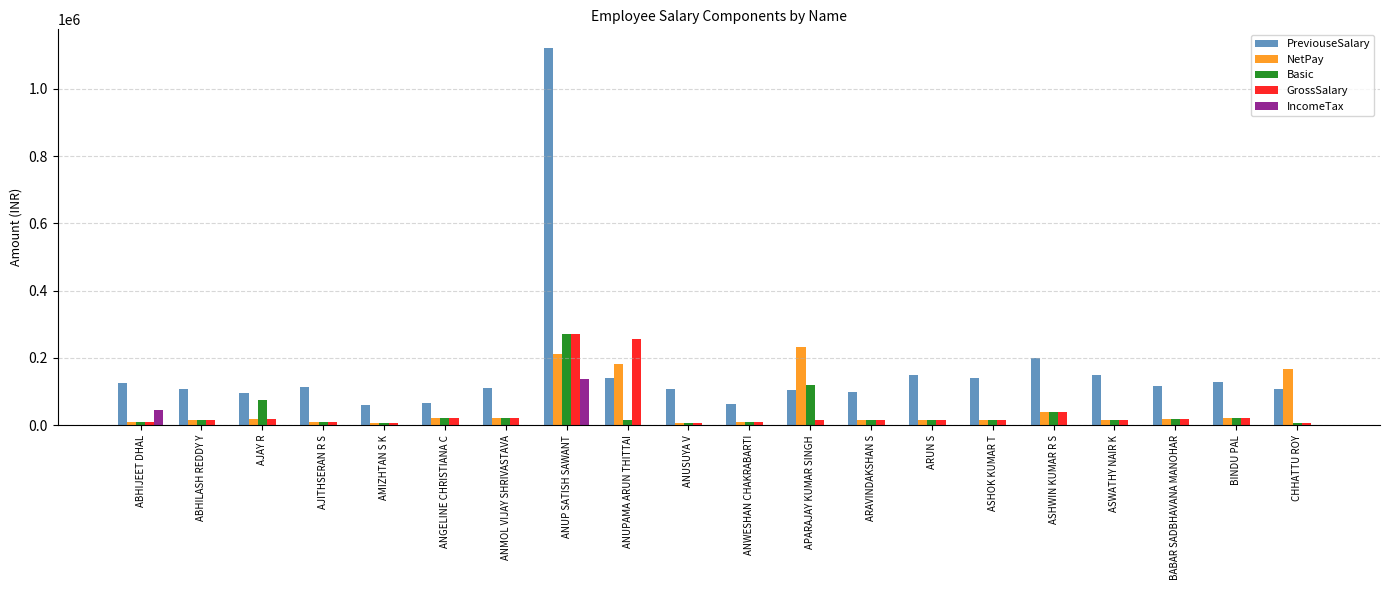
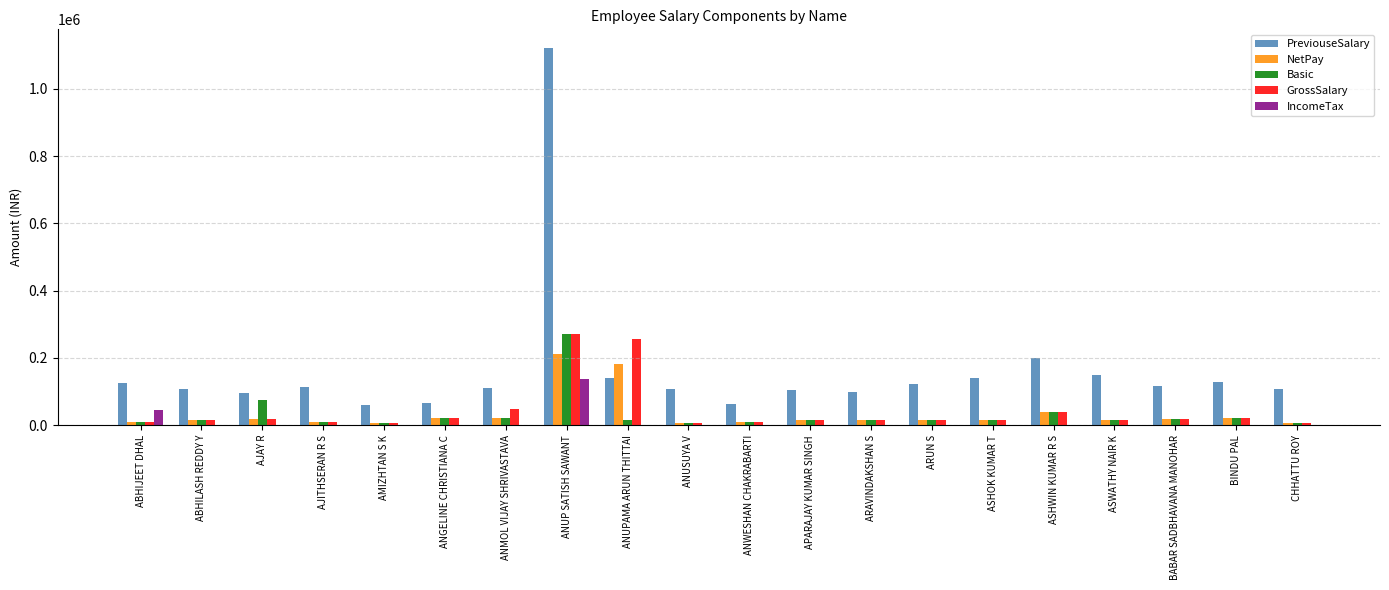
  {
    "PreviouseSalary": {
      "ABHIJEET DHAL": 120000,
      "ABHILASH REDDY Y": 110000,
      "AJAY R": 100000,
      "AJITHSERAN R S": 110000,
      "AMIZHTAN S K": 60000,
      "ANGELINE CHRISTIANA C": 70000,
      "ANMOL VIJAY SHRIVASTAVA": 110000,
      "ANUP SATISH SAWANT": 1120000,
      "ANUPAMA ARUN THITTAI": 140000,
      "ANUSUYA V": 110000,
      "ANWESHAN CHAKRABARTI": 60000,
      "APARAJAY KUMAR SINGH": 110000,
      "ARAVINDAKSHAN S": 100000,
-     "ARUN S": 150000,
+     "ARUN S": 120000,
      "ASHOK KUMAR T": 140000,
      "ASHWIN KUMAR R S": 200000,
      "ASWATHY NAIR K": 150000,
      "BABAR SADBHAVANA MANOHAR": 120000,
      "BINDU PAL": 130000,
      "CHHATTU ROY": 110000
    },
    "NetPay": {
      "ABHIJEET DHAL": 10000,
      "ABHILASH REDDY Y": 20000,
      "AJAY R": 20000,
      "AJITHSERAN R S": 10000,
      "ANGELINE CHRISTIANA C": 20000,
      "ANMOL VIJAY SHRIVASTAVA": 20000,
      "ANUP SATISH SAWANT": 210000,
      "ANUPAMA ARUN THITTAI": 180000,
      "ANWESHAN CHAKRABARTI": 10000,
-     "APARAJAY KUMAR SINGH": 230000,
+     "APARAJAY KUMAR SINGH": 10000,
      "ARAVINDAKSHAN S": 10000,
      "ARUN S": 20000,
      "ASHOK KUMAR T": 10000,
      "ASHWIN KUMAR R S": 40000,
      "ASWATHY NAIR K": 20000,
      "BABAR SADBHAVANA MANOHAR": 20000,
      "BINDU PAL": 20000,
-     "CHHATTU ROY": 170000
+     "CHHATTU ROY": 10000
    },
    "Basic": {
      "ABHIJEET DHAL": 10000,
      "ABHILASH REDDY Y": 20000,
      "AJAY R": 70000,
      "AJITHSERAN R S": 10000,
      "ANGELINE CHRISTIANA C": 20000,
      "ANMOL VIJAY SHRIVASTAVA": 20000,
      "ANUP SATISH SAWANT": 270000,
      "ANUPAMA ARUN THITTAI": 10000,
      "ANWESHAN CHAKRABARTI": 10000,
-     "APARAJAY KUMAR SINGH": 120000,
+     "APARAJAY KUMAR SINGH": 10000,
      "ARAVINDAKSHAN S": 10000,
      "ARUN S": 20000,
      "ASHOK KUMAR T": 10000,
      "ASHWIN KUMAR R S": 40000,
      "ASWATHY NAIR K": 20000,
      "BABAR SADBHAVANA MANOHAR": 20000,
      "BINDU PAL": 20000
    },
    "GrossSalary": {
      "ABHIJEET DHAL": 10000,
      "ABHILASH REDDY Y": 20000,
      "AJAY R": 20000,
      "AJITHSERAN R S": 10000,
      "ANGELINE CHRISTIANA C": 20000,
-     "ANMOL VIJAY SHRIVASTAVA": 20000,
+     "ANMOL VIJAY SHRIVASTAVA": 50000,
      "ANUP SATISH SAWANT": 270000,
      "ANUPAMA ARUN THITTAI": 260000,
      "ANWESHAN CHAKRABARTI": 10000,
      "APARAJAY KUMAR SINGH": 10000,
      "ARAVINDAKSHAN S": 10000,
      "ARUN S": 20000,
      "ASHOK KUMAR T": 10000,
      "ASHWIN KUMAR R S": 40000,
      "ASWATHY NAIR K": 20000,
      "BABAR SADBHAVANA MANOHAR": 20000,
      "BINDU PAL": 20000
    },
    "IncomeTax": {
      "ABHIJEET DHAL": 40000,
      "ABHILASH REDDY Y": 0,
      "AJAY R": 0,
      "AJITHSERAN R S": 0,
      "AMIZHTAN S K": 0,
      "ANGELINE CHRISTIANA C": 0,
      "ANMOL VIJAY SHRIVASTAVA": 0,
      "ANUP SATISH SAWANT": 140000,
      "ANUPAMA ARUN THITTAI": 0,
      "ANUSUYA V": 0,
      "ANWESHAN CHAKRABARTI": 0,
      "APARAJAY KUMAR SINGH": 0,
      "ARAVINDAKSHAN S": 0,
      "ARUN S": 0,
      "ASHOK KUMAR T": 0,
      "ASWATHY NAIR K": 0,
      "BABAR SADBHAVANA MANOHAR": 0,
      "BINDU PAL": 0,
      "CHHATTU ROY": 0
    }
  }
